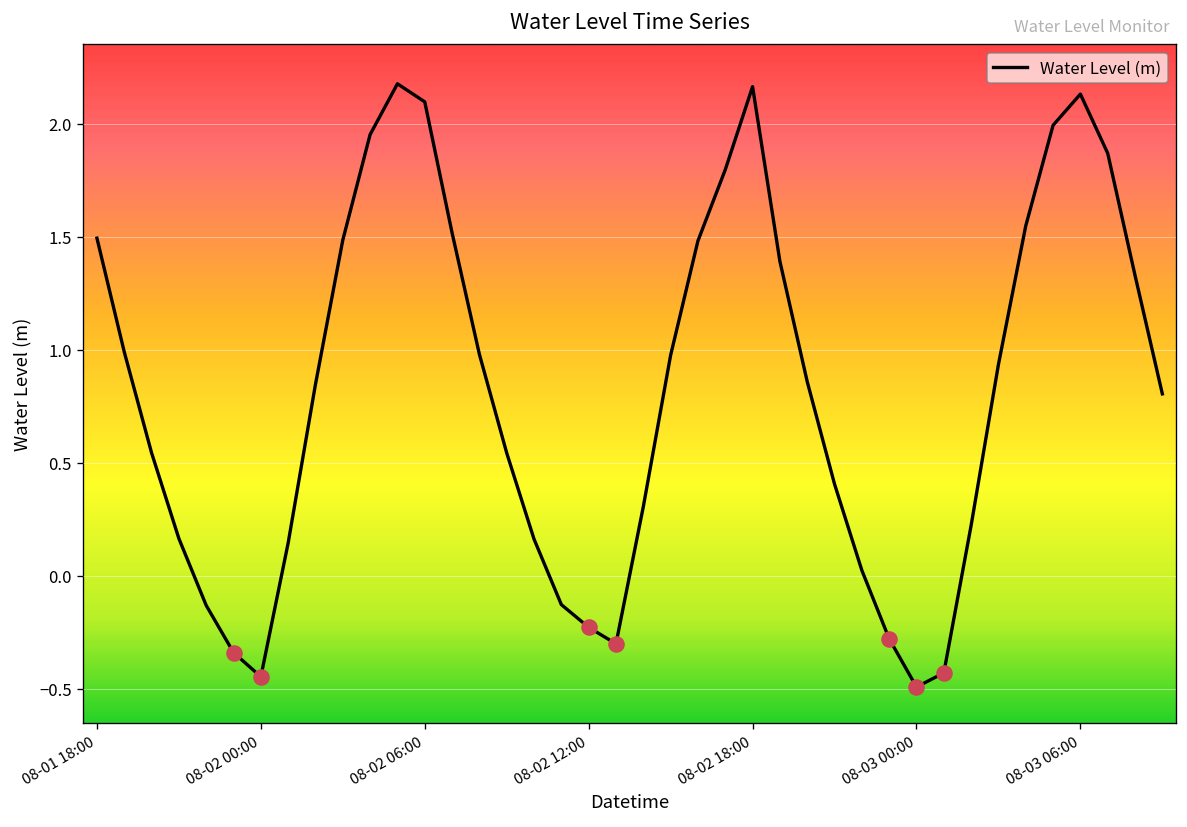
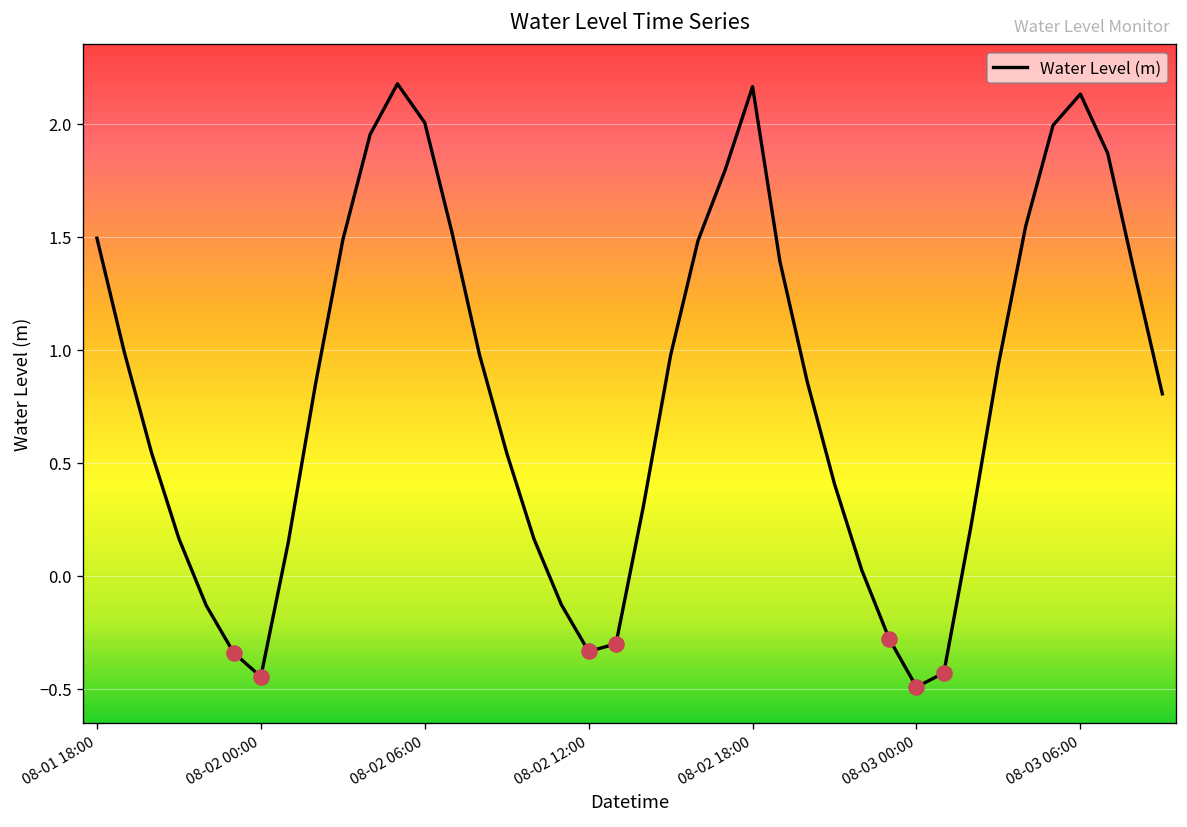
  {
    "Water Level (m)": {
      "08-01 18:00": 1.49,
-     "08-02 06:00": 2.10,
-     "08-02 12:00": -0.23,
+     "08-02 06:00": 2.00,
+     "08-02 12:00": -0.33,
      "08-02 18:00": 2.16,
      "08-03 06:00": 2.13
    }
  }
